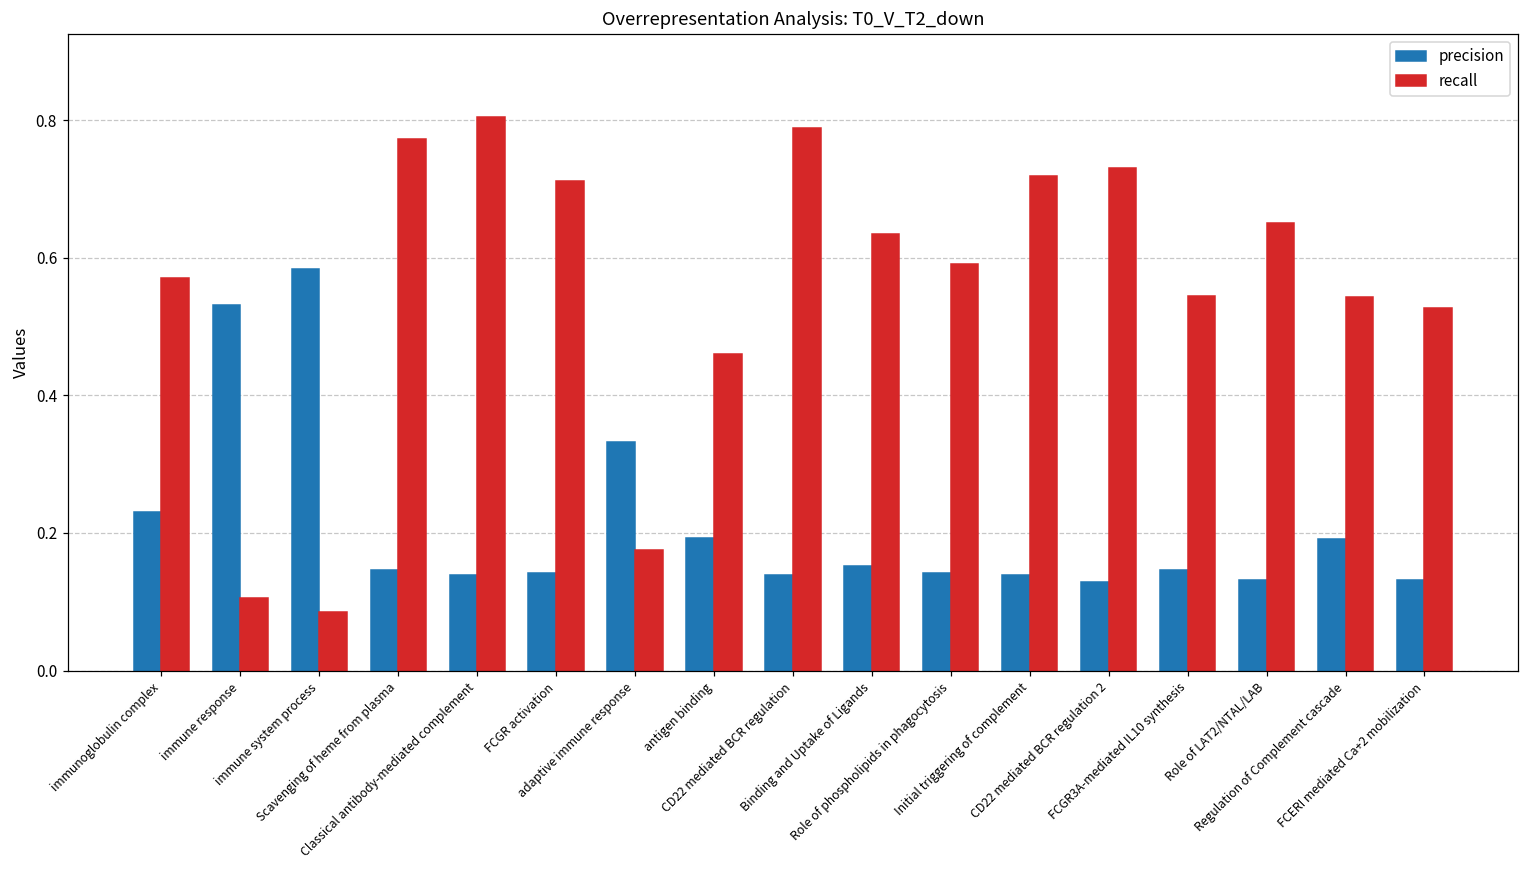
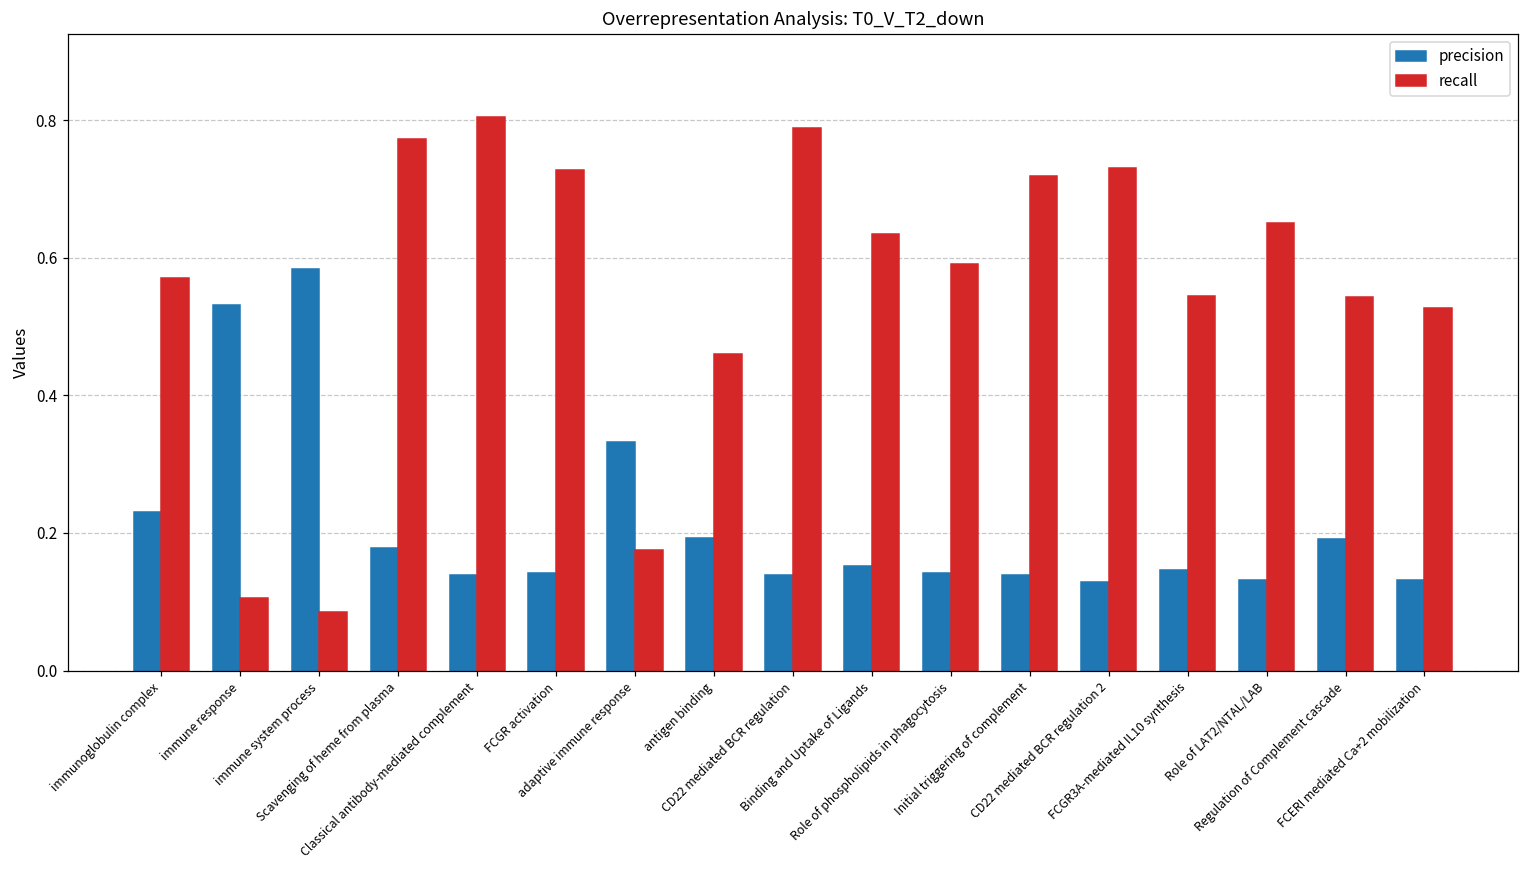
  {
    "precision": {
      "immunoglobulin complex": 0.23,
      "immune response": 0.53,
      "immune system process": 0.58,
-     "Scavenging of heme from plasma": 0.15,
+     "Scavenging of heme from plasma": 0.18,
      "Classical antibody-mediated complement": 0.14,
      "FCGR activation": 0.14,
      "adaptive immune response": 0.33,
      "antigen binding": 0.19,
      "CD22 mediated BCR regulation": 0.14,
      "Binding and Uptake of Ligands": 0.15,
      "Role of phospholipids in phagocytosis": 0.14,
      "Initial triggering of complement": 0.14,
      "CD22 mediated BCR regulation 2": 0.13,
      "FCGR3A-mediated IL10 synthesis": 0.15,
      "Role of LAT2/NTAL/LAB": 0.13,
      "Regulation of Complement cascade": 0.19,
      "FCERI mediated Ca+2 mobilization": 0.13
    },
    "recall": {
      "immunoglobulin complex": 0.57,
      "immune response": 0.11,
      "immune system process": 0.08,
      "Scavenging of heme from plasma": 0.77,
      "Classical antibody-mediated complement": 0.80,
-     "FCGR activation": 0.71,
+     "FCGR activation": 0.73,
      "adaptive immune response": 0.18,
      "antigen binding": 0.46,
      "CD22 mediated BCR regulation": 0.79,
      "Binding and Uptake of Ligands": 0.63,
      "Role of phospholipids in phagocytosis": 0.59,
      "Initial triggering of complement": 0.72,
      "CD22 mediated BCR regulation 2": 0.73,
      "FCGR3A-mediated IL10 synthesis": 0.54,
      "Role of LAT2/NTAL/LAB": 0.65,
      "Regulation of Complement cascade": 0.54,
      "FCERI mediated Ca+2 mobilization": 0.53
    }
  }
